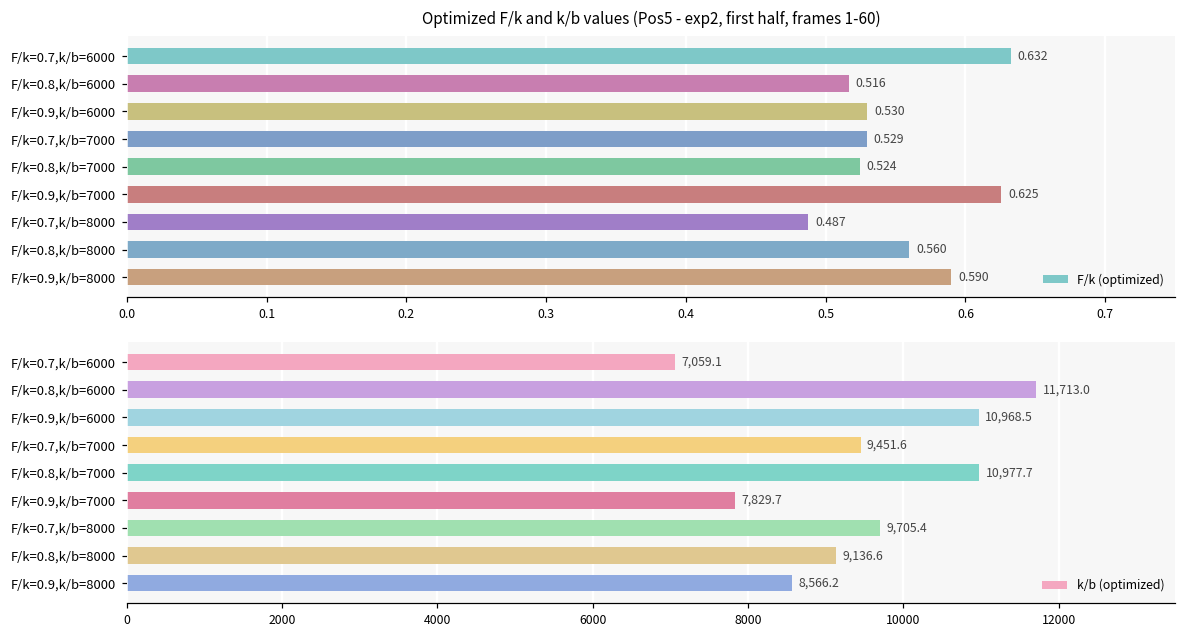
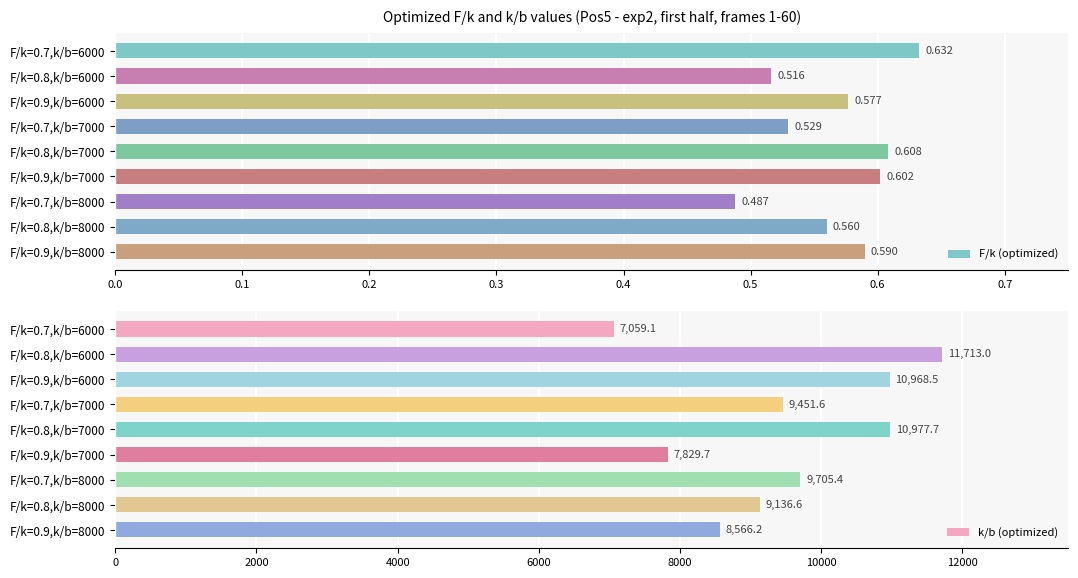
  {
    "Optimized F/k and k/b values (Pos5 - exp2, first half, frames 1-60)": {
      "F/k=0.7,k/b=6000": 0.632,
      "F/k=0.8,k/b=6000": 0.516,
-     "F/k=0.9,k/b=6000": 0.530,
+     "F/k=0.9,k/b=6000": 0.577,
      "F/k=0.7,k/b=7000": 0.529,
-     "F/k=0.8,k/b=7000": 0.524,
-     "F/k=0.9,k/b=7000": 0.625,
+     "F/k=0.8,k/b=7000": 0.608,
+     "F/k=0.9,k/b=7000": 0.602,
      "F/k=0.7,k/b=8000": 0.487,
      "F/k=0.8,k/b=8000": 0.560,
      "F/k=0.9,k/b=8000": 0.590
    }
  }
